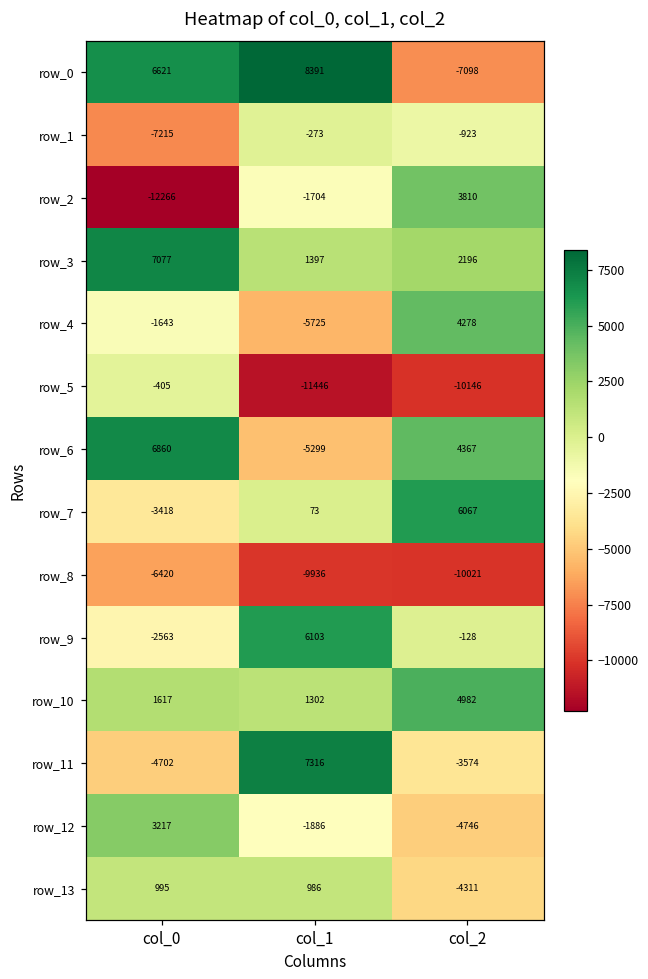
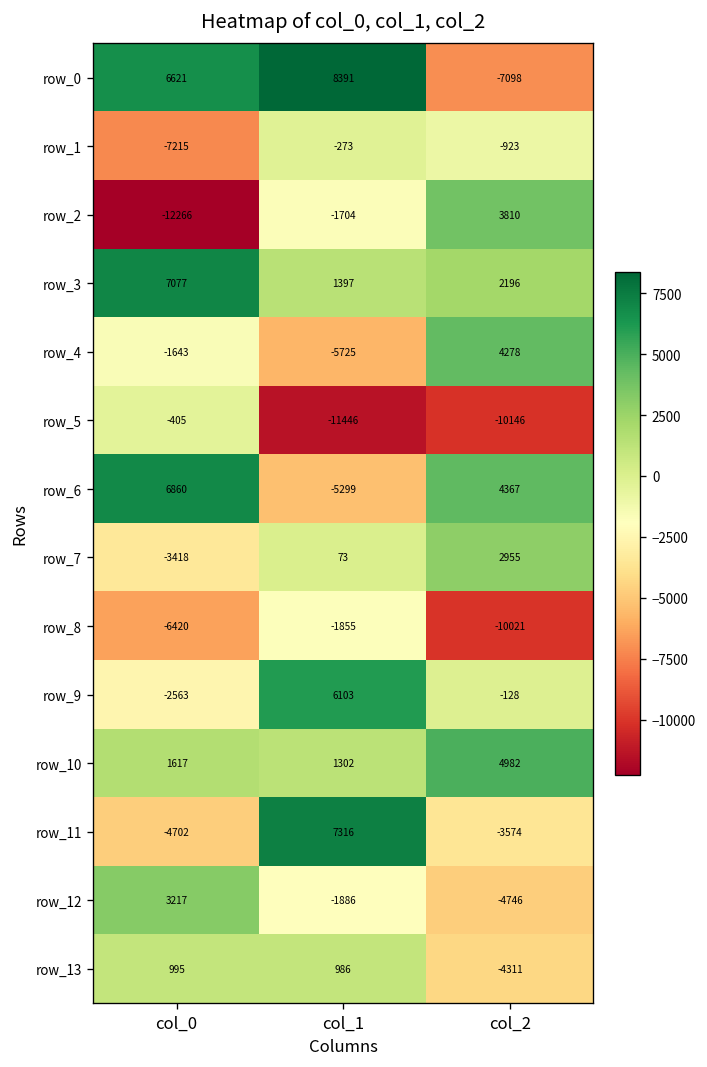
  {
    "row_0": {
      "col_0": 6621,
      "col_1": 8391,
      "col_2": -7098
    },
    "row_1": {
      "col_0": -7215,
      "col_1": -273,
      "col_2": -923
    },
    "row_2": {
      "col_0": -12266,
      "col_1": -1704,
      "col_2": 3810
    },
    "row_3": {
      "col_0": 7077,
      "col_1": 1397,
      "col_2": 2196
    },
    "row_4": {
      "col_0": -1643,
      "col_1": -5725,
      "col_2": 4278
    },
    "row_5": {
      "col_0": -405,
      "col_1": -11446,
      "col_2": -10146
    },
    "row_6": {
      "col_0": 6860,
      "col_1": -5299,
      "col_2": 4367
    },
    "row_7": {
      "col_0": -3418,
      "col_1": 73,
-     "col_2": 6067
+     "col_2": 2955
    },
    "row_8": {
      "col_0": -6420,
-     "col_1": -9936,
+     "col_1": -1855,
      "col_2": -10021
    },
    "row_9": {
      "col_0": -2563,
      "col_1": 6103,
      "col_2": -128
    },
    "row_10": {
      "col_0": 1617,
      "col_1": 1302,
      "col_2": 4982
    },
    "row_11": {
      "col_0": -4702,
      "col_1": 7316,
      "col_2": -3574
    },
    "row_12": {
      "col_0": 3217,
      "col_1": -1886,
      "col_2": -4746
    },
    "row_13": {
      "col_0": 995,
      "col_1": 986,
      "col_2": -4311
    }
  }
